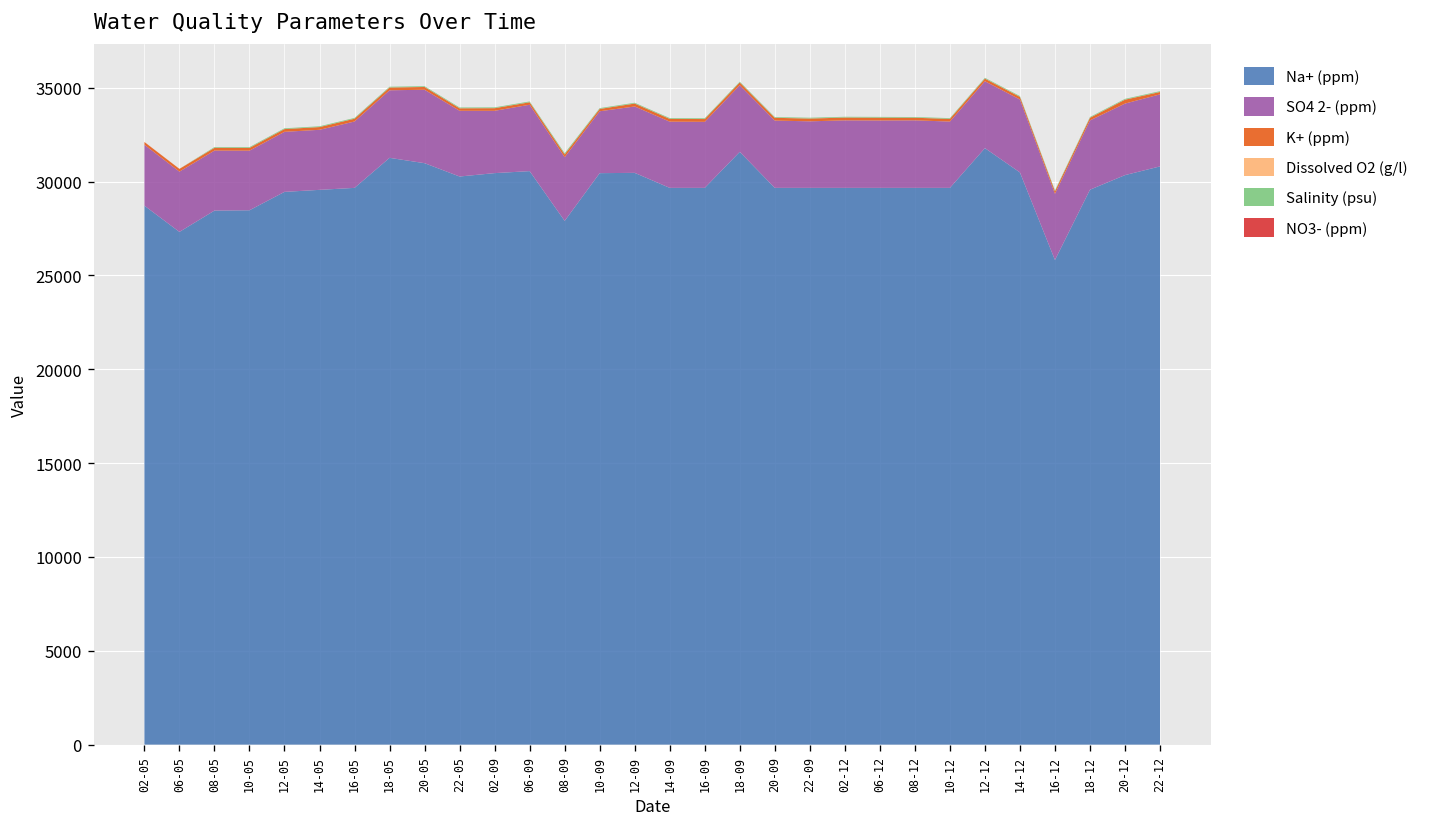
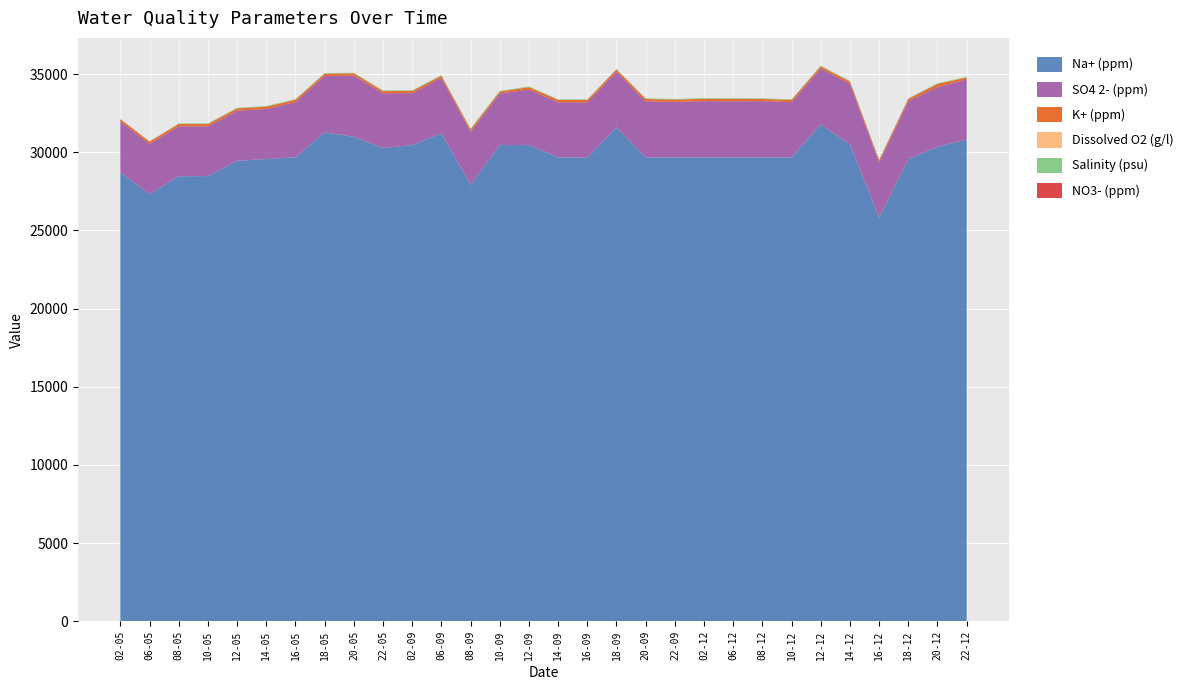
  {
    "Na+ (ppm)": {
      "02-05": 28700,
      "06-05": 27300,
      "08-05": 28500,
      "10-05": 28500,
      "12-05": 29500,
      "14-05": 29600,
      "16-05": 29700,
      "18-05": 31300,
      "20-05": 31000,
      "22-05": 30300,
      "02-09": 30500,
-     "06-09": 30600,
+     "06-09": 31200,
      "08-09": 27900,
      "10-09": 30500,
      "12-09": 30500,
      "14-09": 29700,
      "16-09": 29700,
      "18-09": 31600,
      "20-09": 29700,
      "22-09": 29700,
      "02-12": 29700,
      "06-12": 29700,
      "08-12": 29700,
      "10-12": 29700,
      "12-12": 31800,
      "14-12": 30500,
      "16-12": 25800,
      "18-12": 29600,
      "20-12": 30300,
      "22-12": 30800
    },
    "SO4 2- (ppm)": {
      "20-12": 3800
    }
  }
